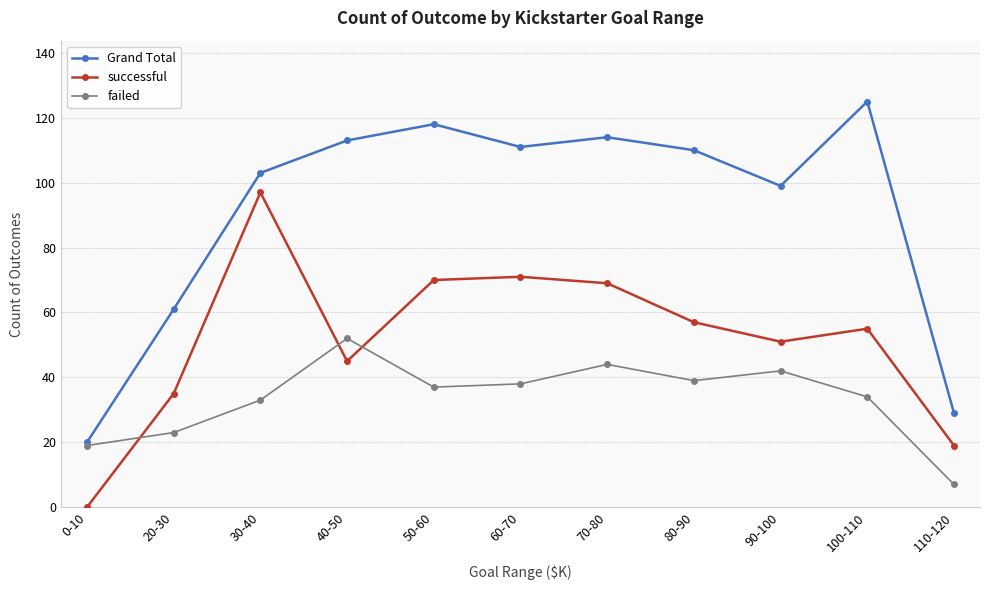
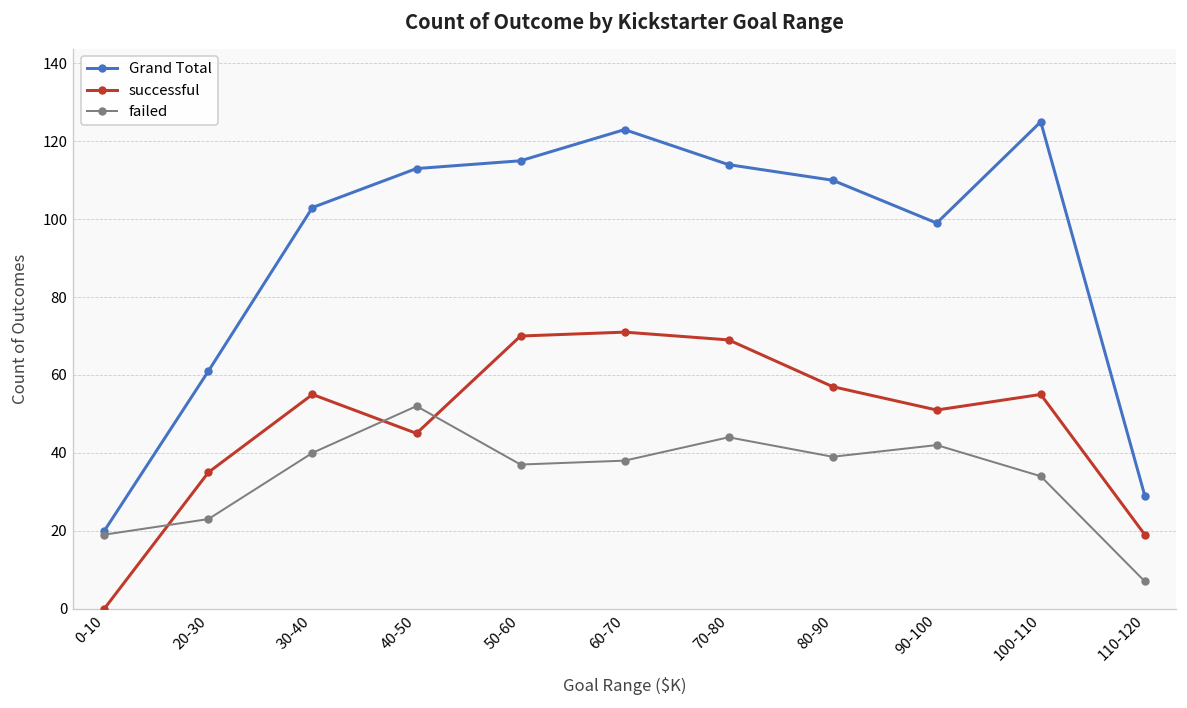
  {
    "Grand Total": {
      "0-10": 20,
      "20-30": 61,
      "30-40": 103,
      "40-50": 113,
-     "50-60": 118,
-     "60-70": 111,
+     "50-60": 115,
+     "60-70": 123,
      "70-80": 114,
      "80-90": 110,
      "90-100": 99,
      "100-110": 125,
      "110-120": 29
    },
    "successful": {
      "0-10": 0,
      "20-30": 35,
-     "30-40": 97,
+     "30-40": 55,
      "40-50": 45,
      "50-60": 70,
      "60-70": 71,
      "70-80": 69,
      "80-90": 57,
      "90-100": 51,
      "100-110": 55,
      "110-120": 19
    },
    "failed": {
      "0-10": 19,
      "20-30": 23,
-     "30-40": 33,
+     "30-40": 40,
      "40-50": 52,
      "50-60": 37,
      "60-70": 38,
      "70-80": 44,
      "80-90": 39,
      "90-100": 42,
      "100-110": 34,
      "110-120": 7
    }
  }
